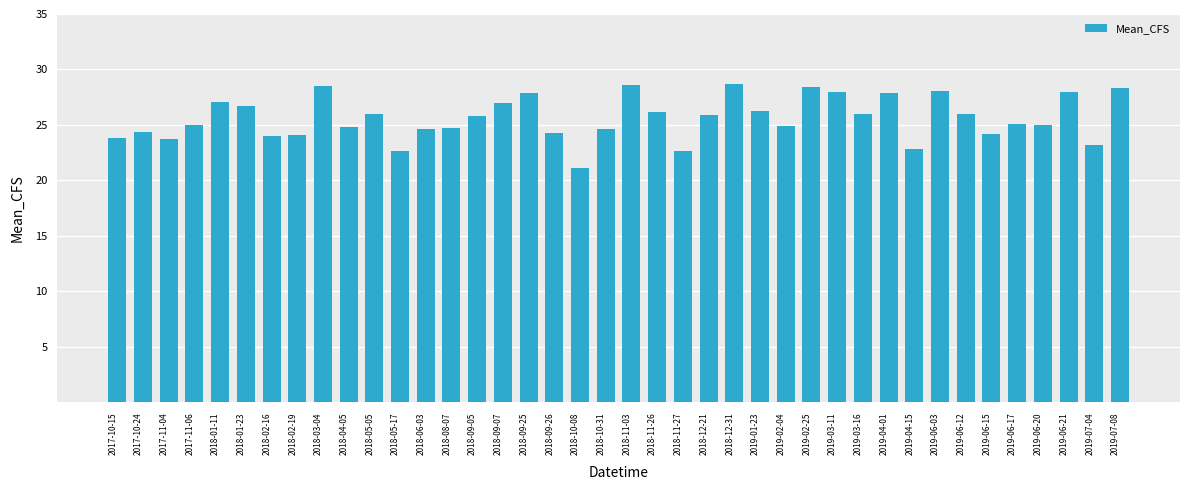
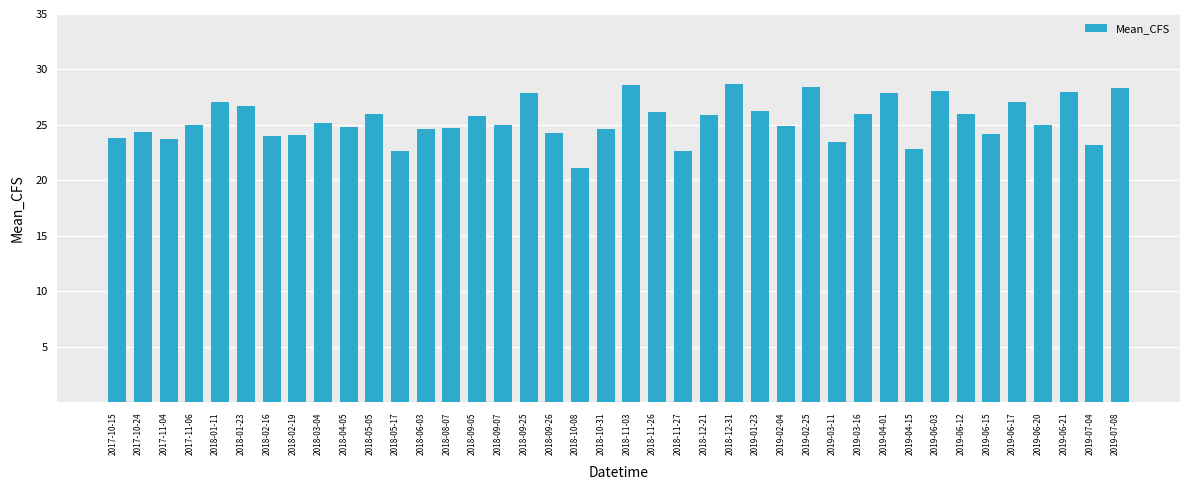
  {
    "2017-10-15": 23.8,
    "2017-10-24": 24.4,
    "2017-11-04": 23.7,
    "2017-11-06": 25.0,
    "2018-01-11": 27.1,
    "2018-01-23": 26.7,
    "2018-02-16": 24.0,
    "2018-02-19": 24.1,
-   "2018-03-04": 28.5,
+   "2018-03-04": 25.2,
    "2018-04-05": 24.8,
    "2018-05-05": 26.0,
    "2018-05-17": 22.7,
    "2018-06-03": 24.6,
    "2018-08-07": 24.7,
    "2018-09-05": 25.8,
-   "2018-09-07": 27,
+   "2018-09-07": 25,
    "2018-09-25": 27.9,
    "2018-09-26": 24.3,
    "2018-10-08": 21.1,
    "2018-10-31": 24.6,
    "2018-11-03": 28.6,
    "2018-11-26": 26.2,
    "2018-11-27": 22.7,
    "2018-12-21": 25.9,
    "2018-12-31": 28.7,
    "2019-01-23": 26.3,
    "2019-02-04": 24.9,
    "2019-02-25": 28.4,
-   "2019-03-11": 28.0,
+   "2019-03-11": 23.5,
    "2019-03-16": 26.0,
    "2019-04-01": 27.9,
    "2019-04-15": 22.8,
    "2019-06-03": 28.1,
    "2019-06-12": 26.0,
    "2019-06-15": 24.2,
-   "2019-06-17": 25.1,
+   "2019-06-17": 27.1,
    "2019-06-20": 25.0,
    "2019-06-21": 28.0,
    "2019-07-04": 23.2,
    "2019-07-08": 28.3
  }
